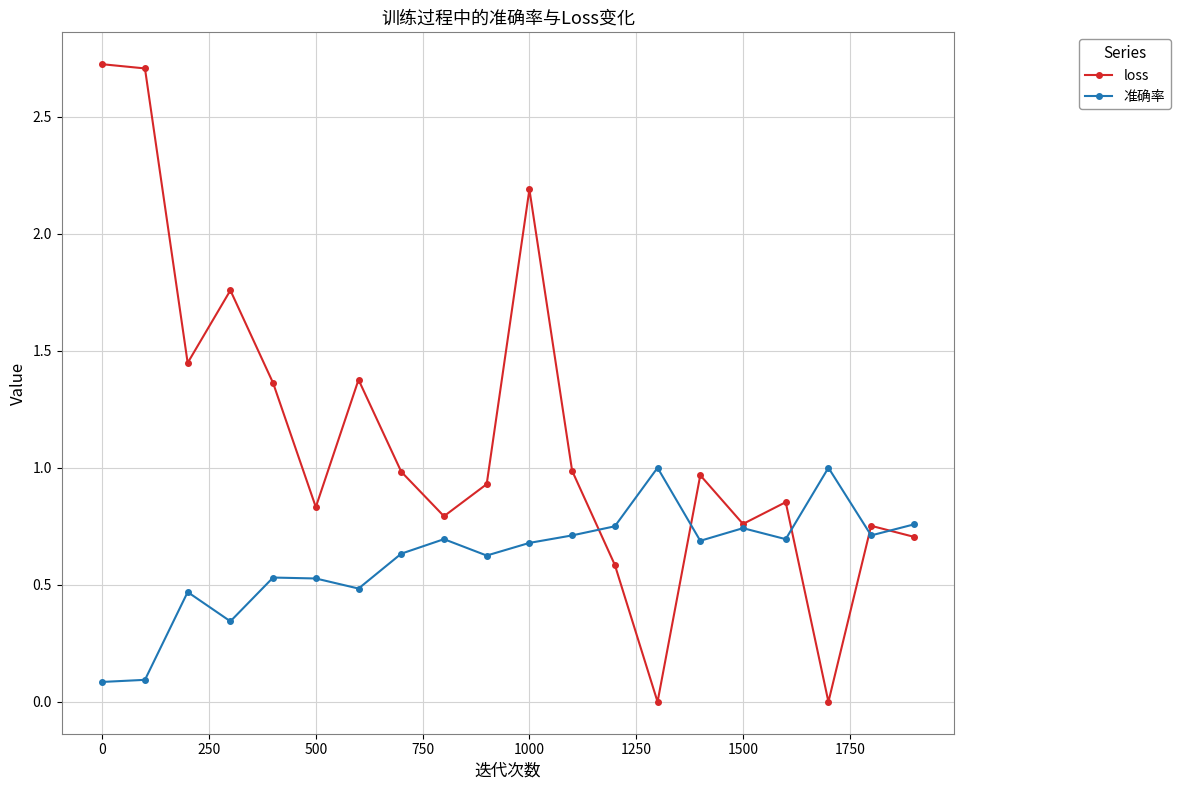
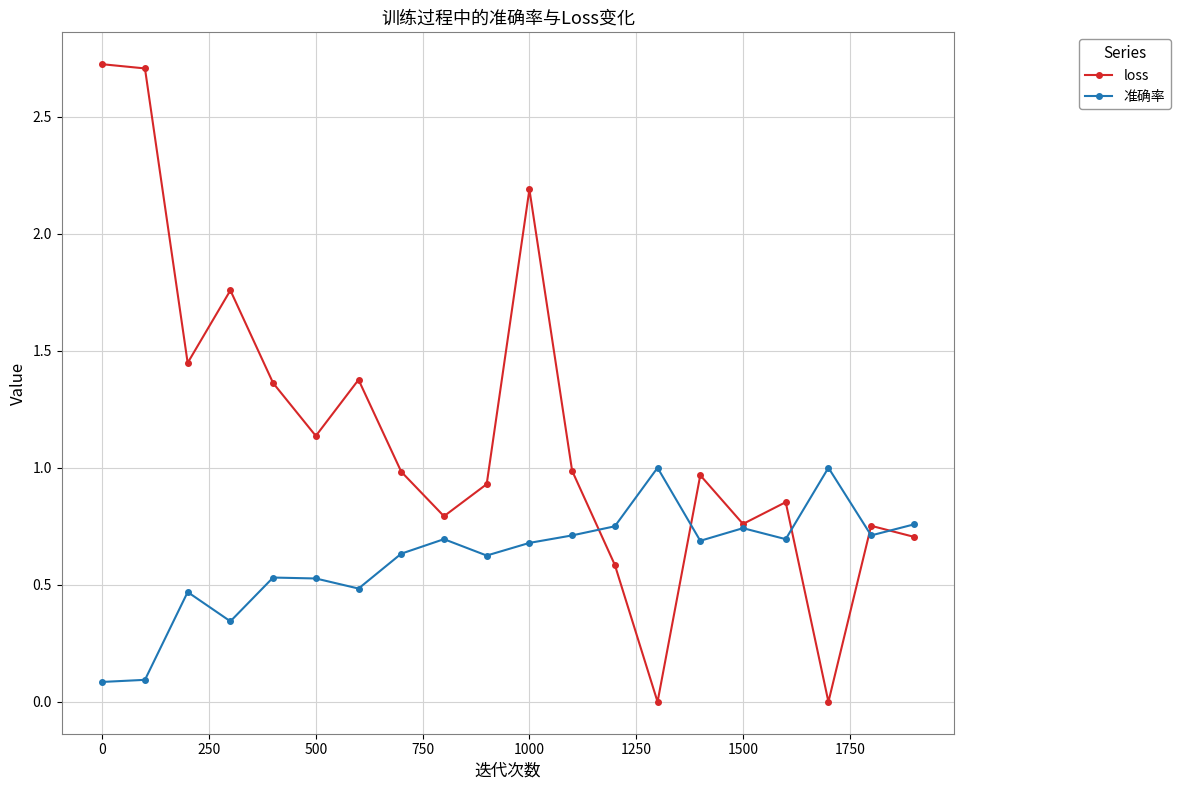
  {
    "loss": {
      "0": 2.72,
-     "500": 0.83,
+     "500": 1.14,
      "1000": 2.19,
      "1500": 0.76
    },
    "准确率": {
      "0": 0.09,
      "500": 0.53,
      "1000": 0.68,
      "1500": 0.74
    }
  }
